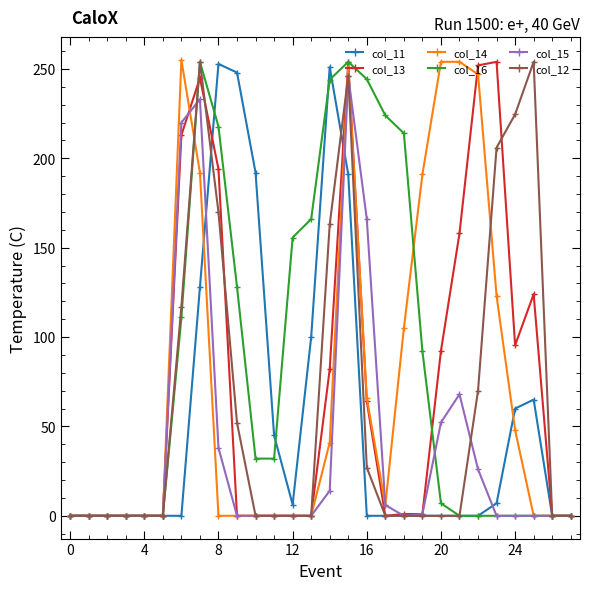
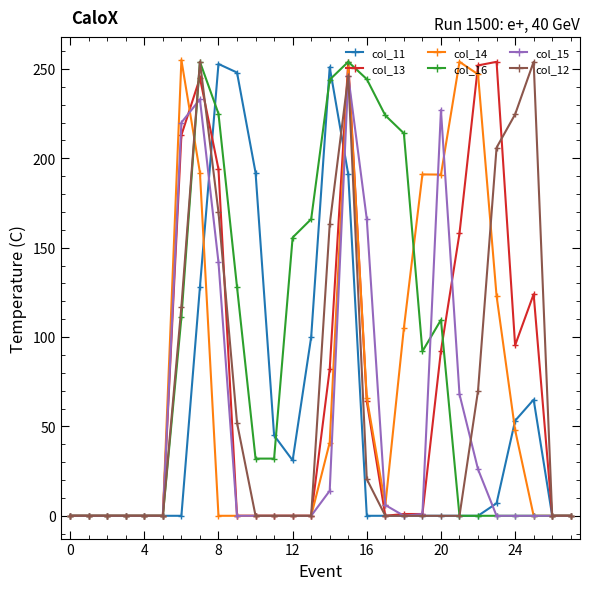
  {
    "col_11": {
      "8": 253,
-     "12": 6,
+     "12": 31,
      "16": 0,
-     "24": 60
+     "24": 53
    },
    "col_13": {
      "8": 194,
      "16": 64,
      "20": 92,
      "24": 95
    },
    "col_14": {
      "8": 0,
      "16": 66,
-     "20": 254,
+     "20": 191,
      "24": 48
    },
    "col_16": {
-     "8": 218,
+     "8": 225,
      "12": 156,
      "16": 244,
-     "20": 7
+     "20": 110
    },
    "col_15": {
-     "8": 38,
+     "8": 142,
      "16": 166,
-     "20": 52
+     "20": 227
    },
    "col_12": {
      "8": 170,
-     "16": 27,
+     "16": 21,
      "24": 225
    }
  }
